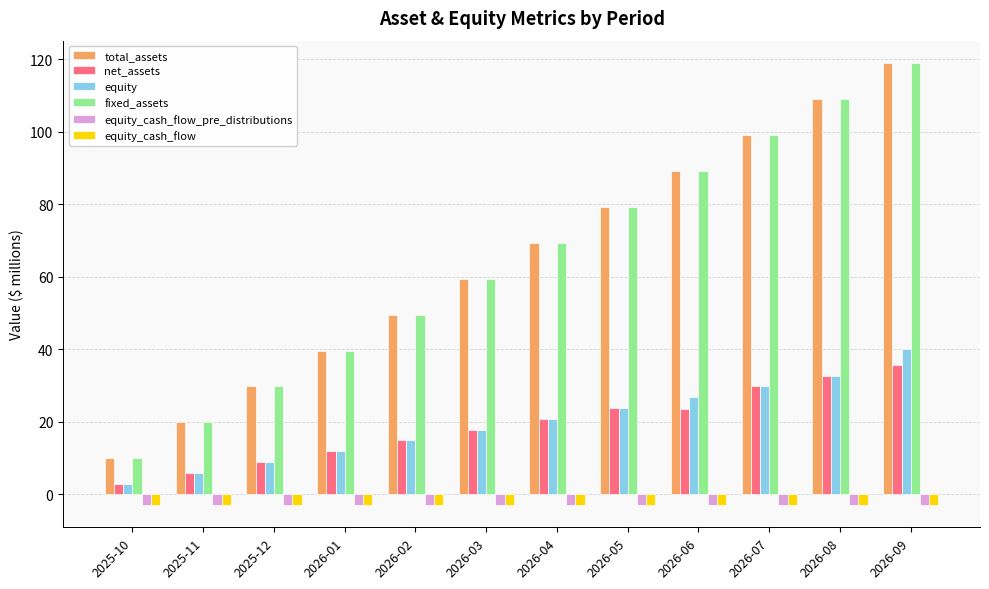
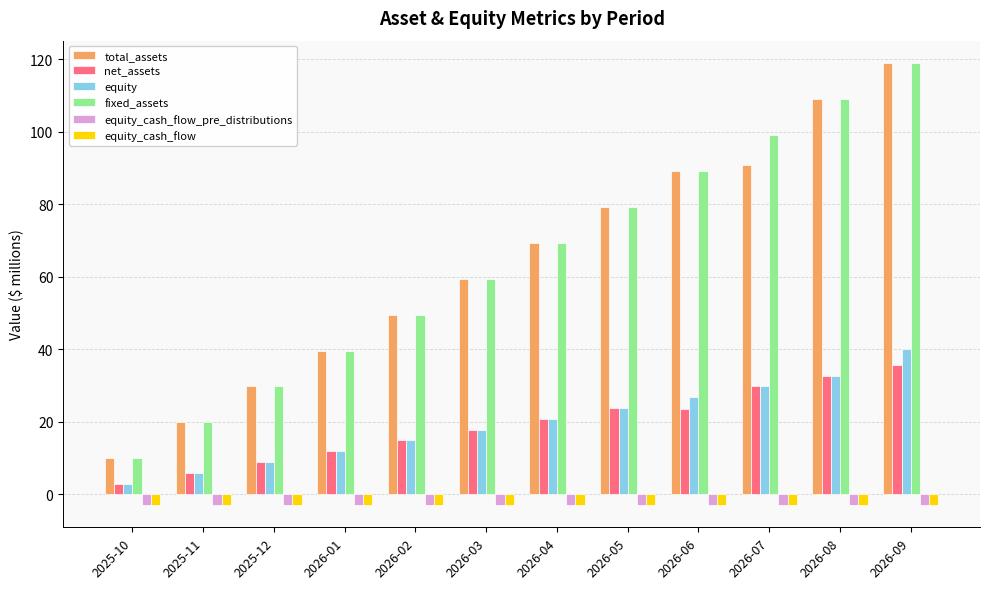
  {
    "total_assets": {
      "2025-10": 10,
      "2025-11": 20,
      "2025-12": 30,
      "2026-01": 40,
      "2026-02": 50,
      "2026-03": 60,
      "2026-04": 69,
      "2026-05": 79,
      "2026-06": 89,
-     "2026-07": 99,
+     "2026-07": 91,
      "2026-08": 109,
      "2026-09": 119
    },
    "net_assets": {
      "2025-10": 3,
      "2025-11": 6,
      "2025-12": 9,
      "2026-01": 12,
      "2026-02": 15,
      "2026-03": 18,
      "2026-04": 21,
      "2026-05": 24,
      "2026-06": 24,
      "2026-07": 30,
      "2026-08": 33,
      "2026-09": 36
    },
    "equity": {
      "2025-10": 3,
      "2025-11": 6,
      "2025-12": 9,
      "2026-01": 12,
      "2026-02": 15,
      "2026-03": 18,
      "2026-04": 21,
      "2026-05": 24,
      "2026-06": 27,
      "2026-07": 30,
      "2026-08": 33,
      "2026-09": 40
    },
    "fixed_assets": {
      "2025-10": 10,
      "2025-11": 20,
      "2025-12": 30,
      "2026-01": 40,
      "2026-02": 50,
      "2026-03": 60,
      "2026-04": 69,
      "2026-05": 79,
      "2026-06": 89,
      "2026-07": 99,
      "2026-08": 109,
      "2026-09": 119
    },
    "equity_cash_flow_pre_distributions": {
      "2025-10": -3,
      "2025-11": -3,
      "2025-12": -3,
      "2026-01": -3,
      "2026-02": -3,
      "2026-03": -3,
      "2026-04": -3,
      "2026-05": -3,
      "2026-06": -3,
      "2026-07": -3,
      "2026-08": -3,
      "2026-09": -3
    },
    "equity_cash_flow": {
      "2025-10": -3,
      "2025-11": -3,
      "2025-12": -3,
      "2026-01": -3,
      "2026-02": -3,
      "2026-03": -3,
      "2026-04": -3,
      "2026-05": -3,
      "2026-06": -3,
      "2026-07": -3,
      "2026-08": -3,
      "2026-09": -3
    }
  }
